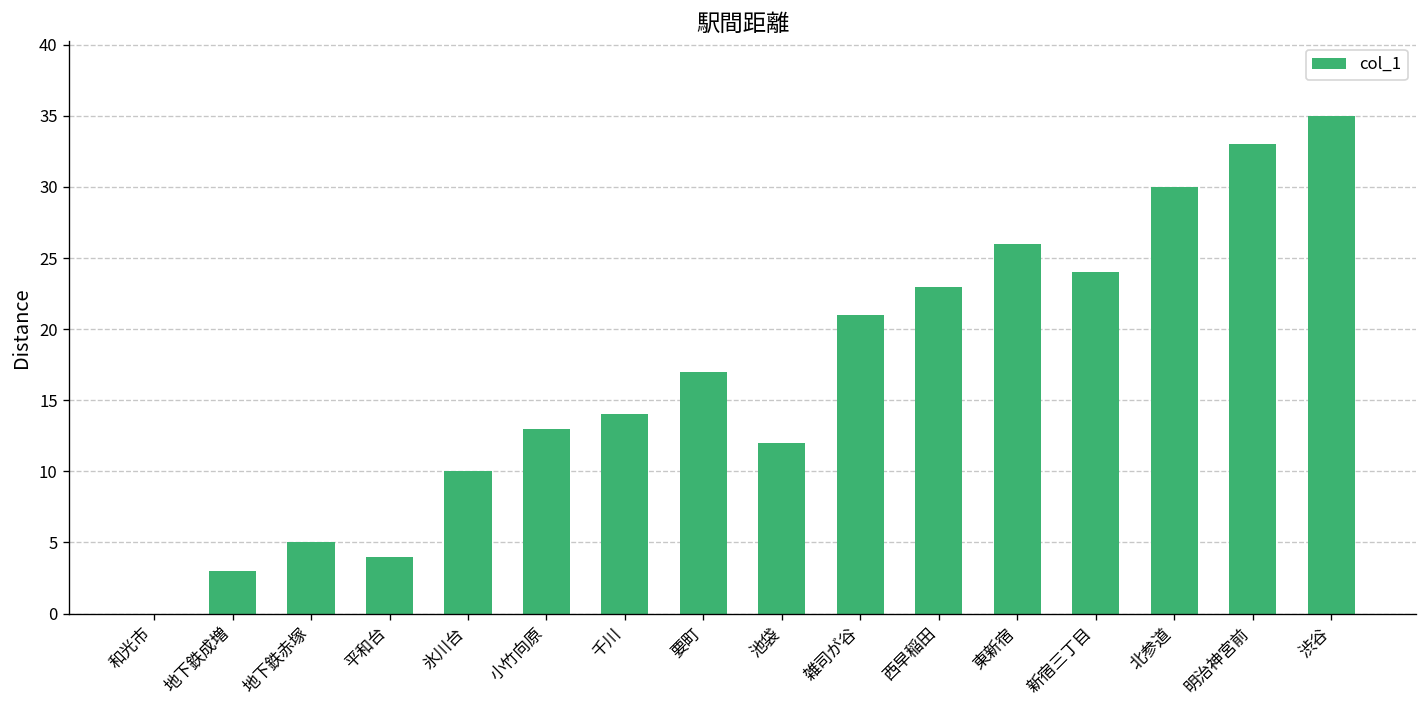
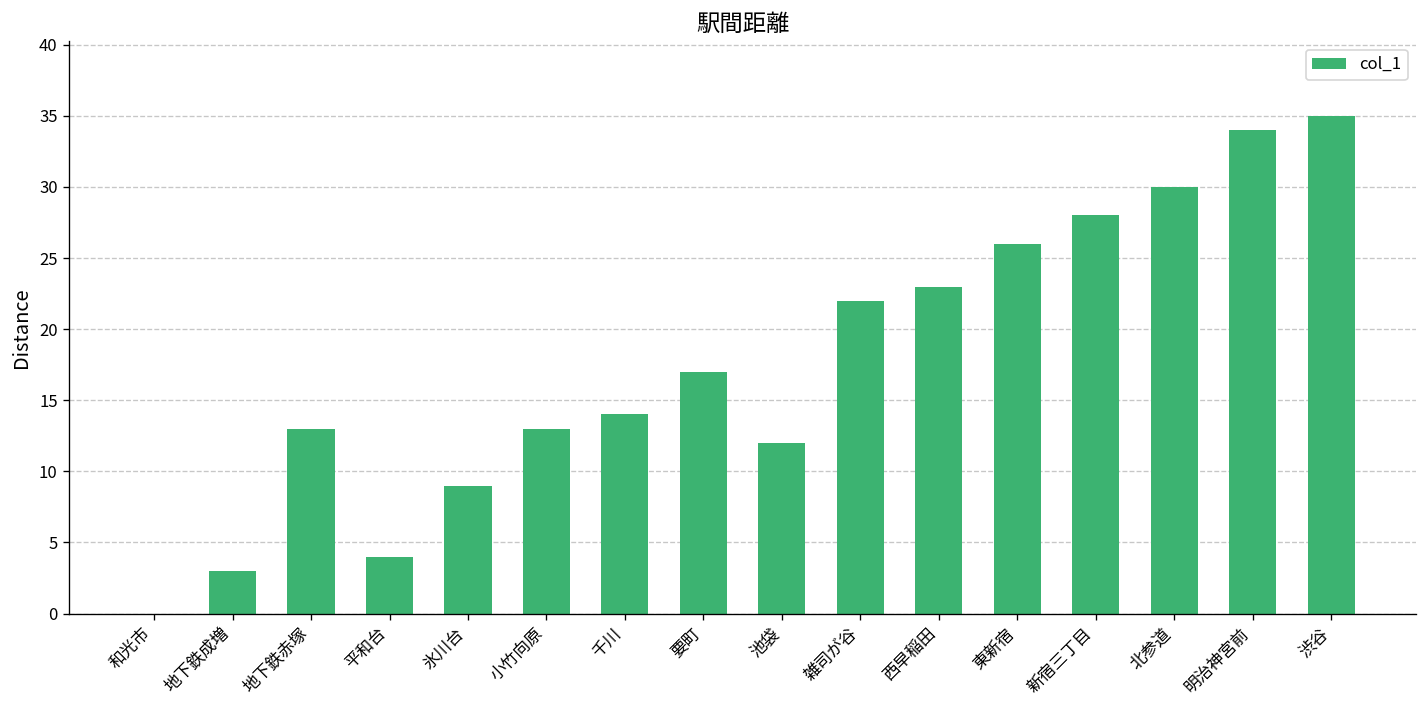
  {
    "和光市": 0,
    "地下鉄成増": 3,
-   "地下鉄赤塚": 5,
+   "地下鉄赤塚": 13,
    "平和台": 4,
-   "氷川台": 10,
+   "氷川台": 9,
    "小竹向原": 13,
    "千川": 14,
    "要町": 17,
    "池袋": 12,
-   "雑司が谷": 21,
+   "雑司が谷": 22,
    "西早稲田": 23,
    "東新宿": 26,
-   "新宿三丁目": 24,
+   "新宿三丁目": 28,
    "北参道": 30,
-   "明治神宮前": 33,
+   "明治神宮前": 34,
    "渋谷": 35
  }
